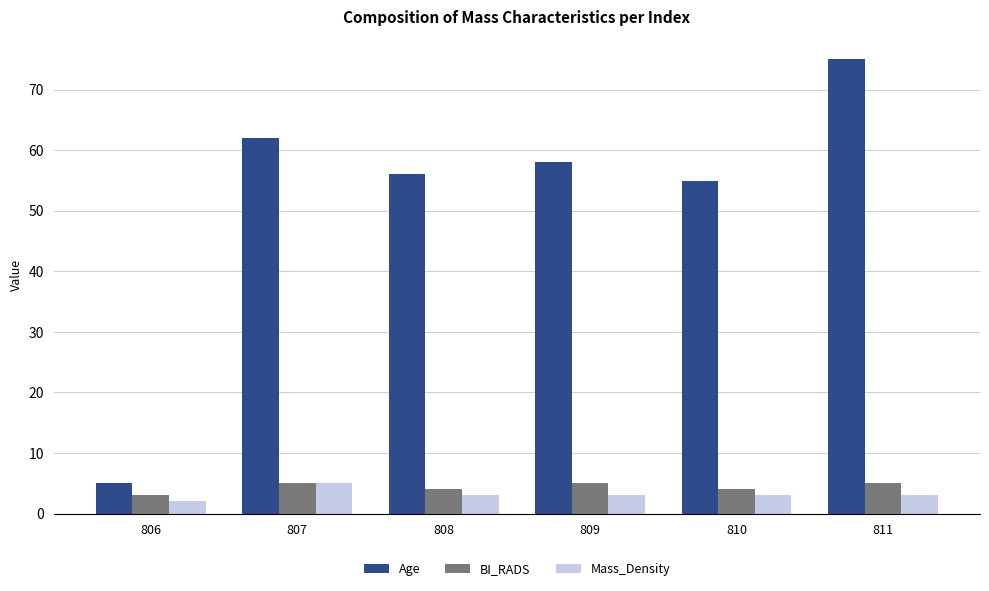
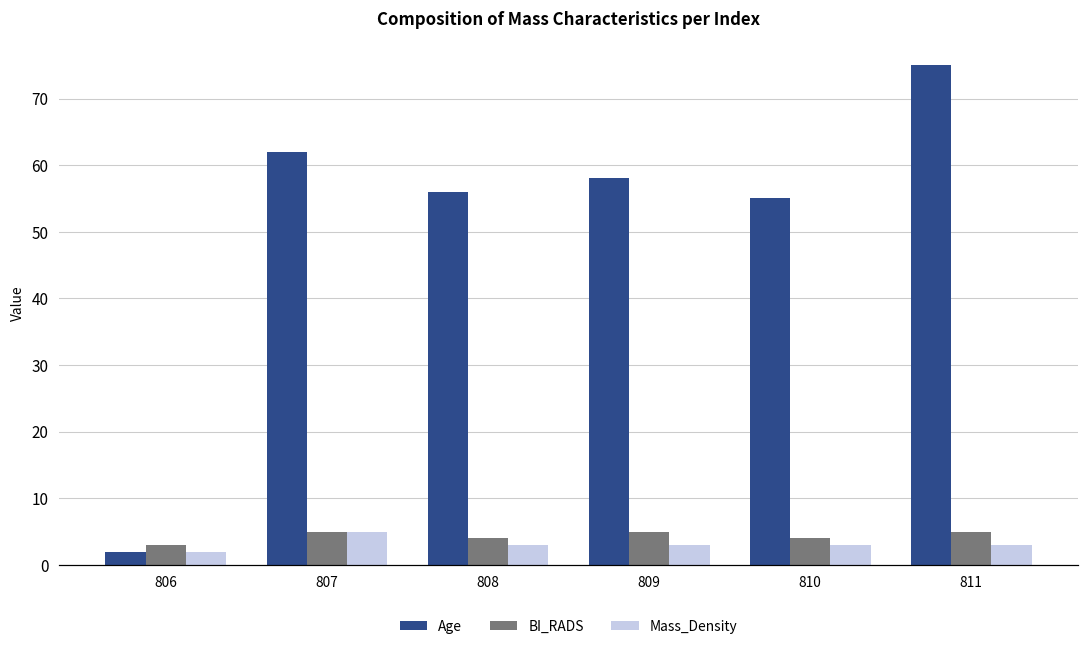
  {
    "Age": {
-     "806": 5,
+     "806": 2,
      "807": 62,
      "808": 56,
      "809": 58,
      "810": 55,
      "811": 75
    },
    "BI_RADS": {
      "806": 3,
      "807": 5,
      "808": 4,
      "809": 5,
      "810": 4,
      "811": 5
    },
    "Mass_Density": {
      "806": 2,
      "807": 5,
      "808": 3,
      "809": 3,
      "810": 3,
      "811": 3
    }
  }
